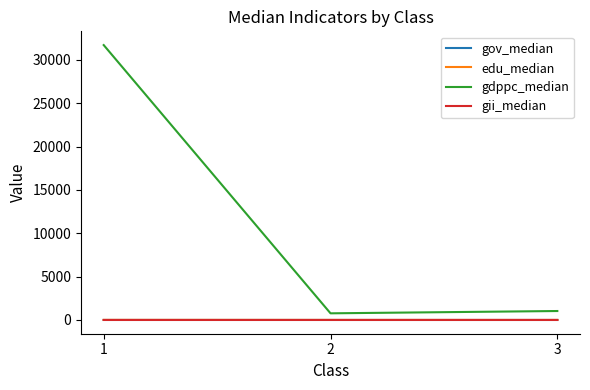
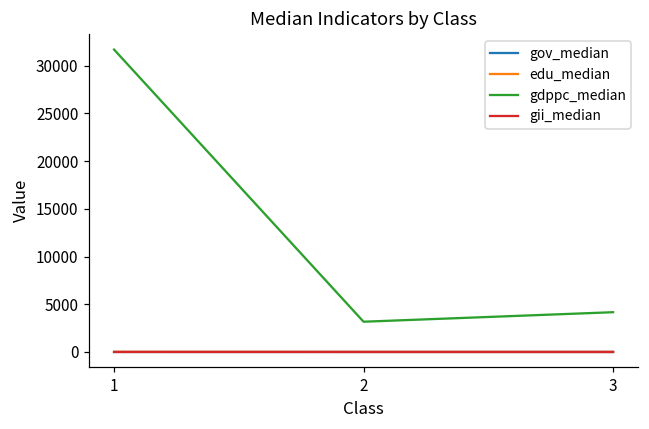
  {
    "gii_median": {
      "1": 0,
      "2": 0,
      "3": 0
    },
    "gdppc_median": {
      "1": 32000,
-     "2": 1000,
-     "3": 1000
+     "2": 3000,
+     "3": 4000
    }
  }
